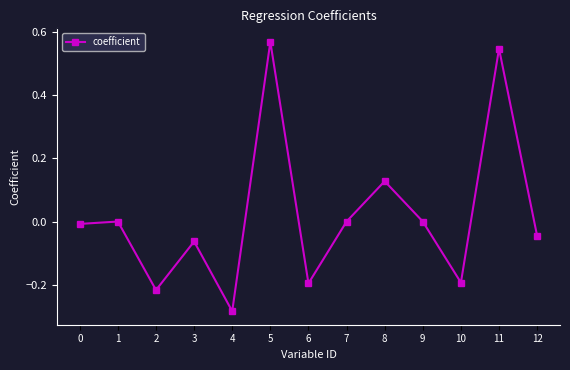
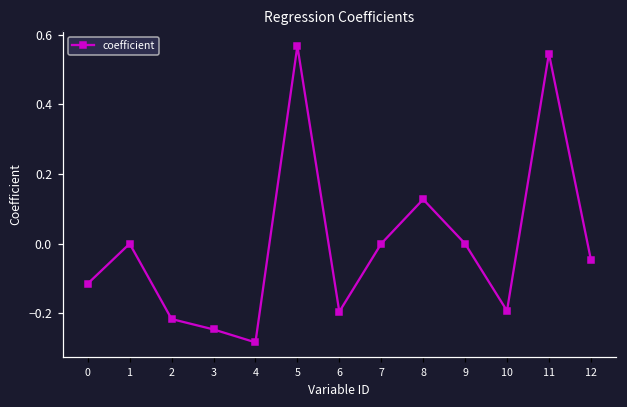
  {
-   "0": -0.01,
+   "0": -0.11,
    "1": 0.00,
    "2": -0.22,
-   "3": -0.06,
+   "3": -0.25,
    "4": -0.28,
    "5": 0.57,
    "6": -0.20,
    "7": 0.00,
    "8": 0.13,
    "9": 0.00,
    "10": -0.19,
    "11": 0.55,
    "12": -0.05
  }
